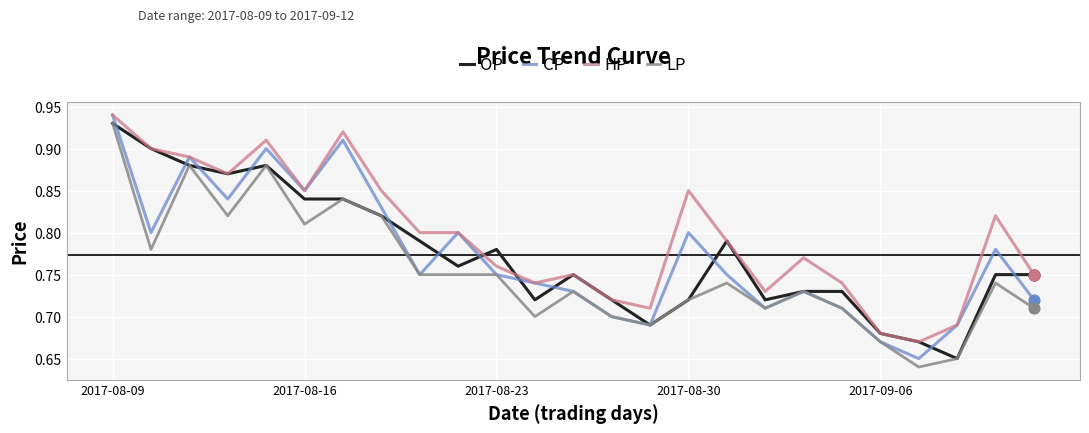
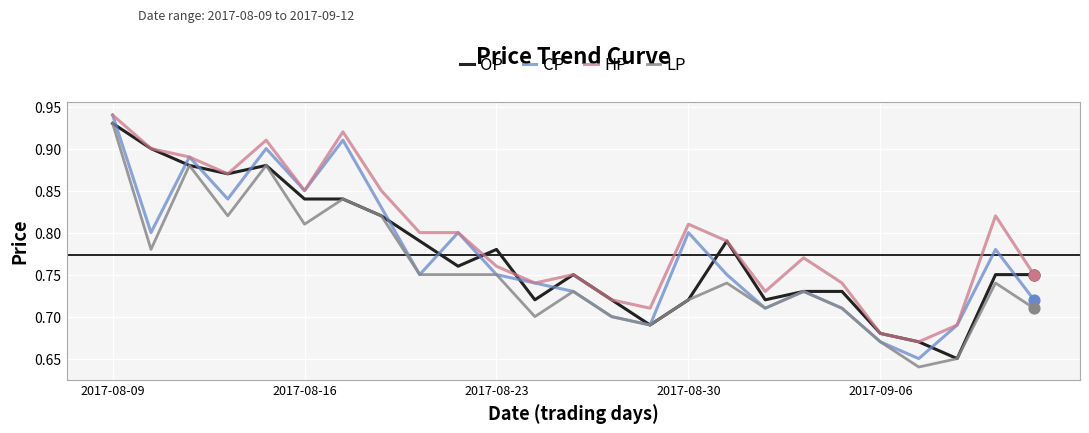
  {
    "HP": {
      "2017-08-23": 0.76,
-     "2017-08-30": 0.85
+     "2017-08-30": 0.81
    }
  }
